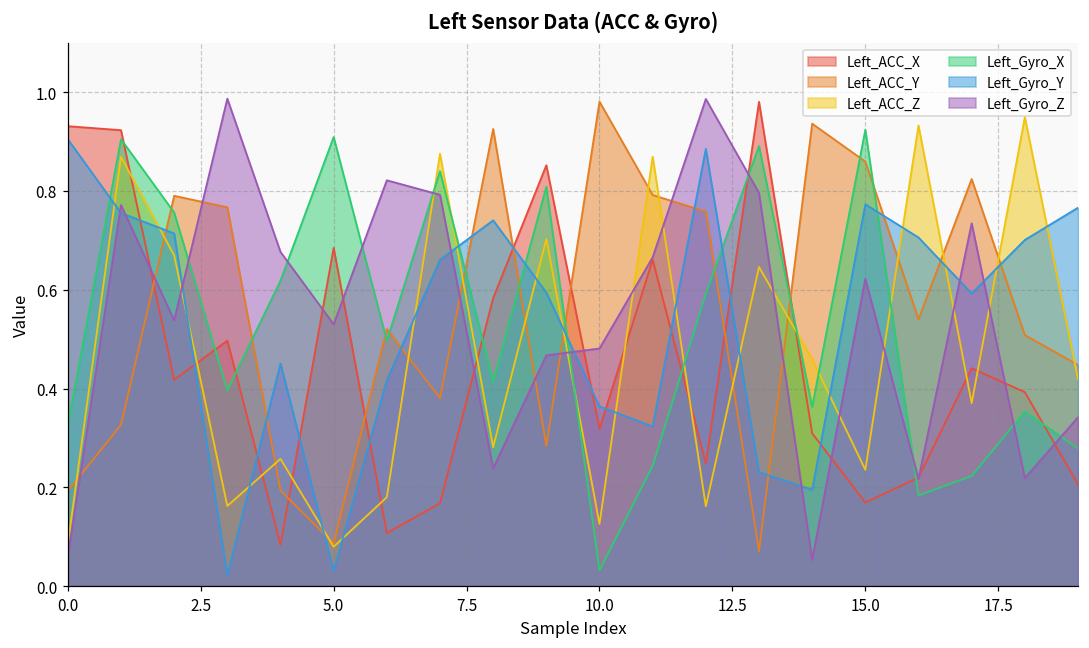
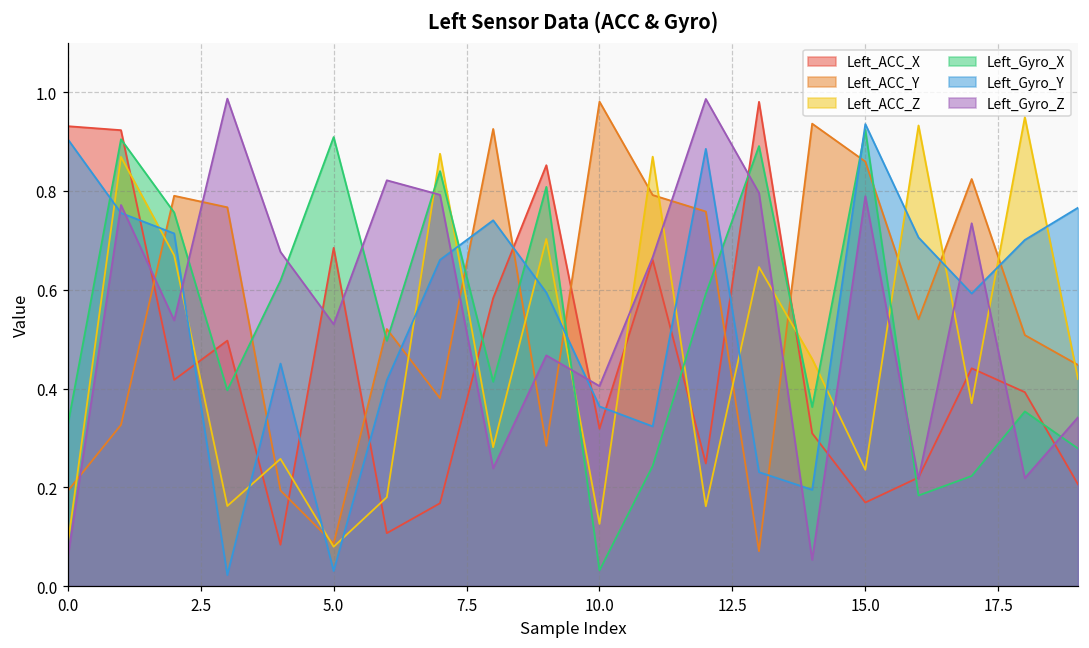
  {
    "Left_Gyro_X": {
      "0.0": 0.33,
      "5.0": 0.91,
      "10.0": 0.03,
      "15.0": 0.92
    },
    "Left_Gyro_Y": {
      "0.0": 0.90,
      "5.0": 0.03,
      "10.0": 0.36,
-     "15.0": 0.77
+     "15.0": 0.94
    },
    "Left_Gyro_Z": {
      "0.0": 0.06,
      "5.0": 0.53,
-     "10.0": 0.48,
-     "15.0": 0.62
+     "10.0": 0.40,
+     "15.0": 0.79
    }
  }
